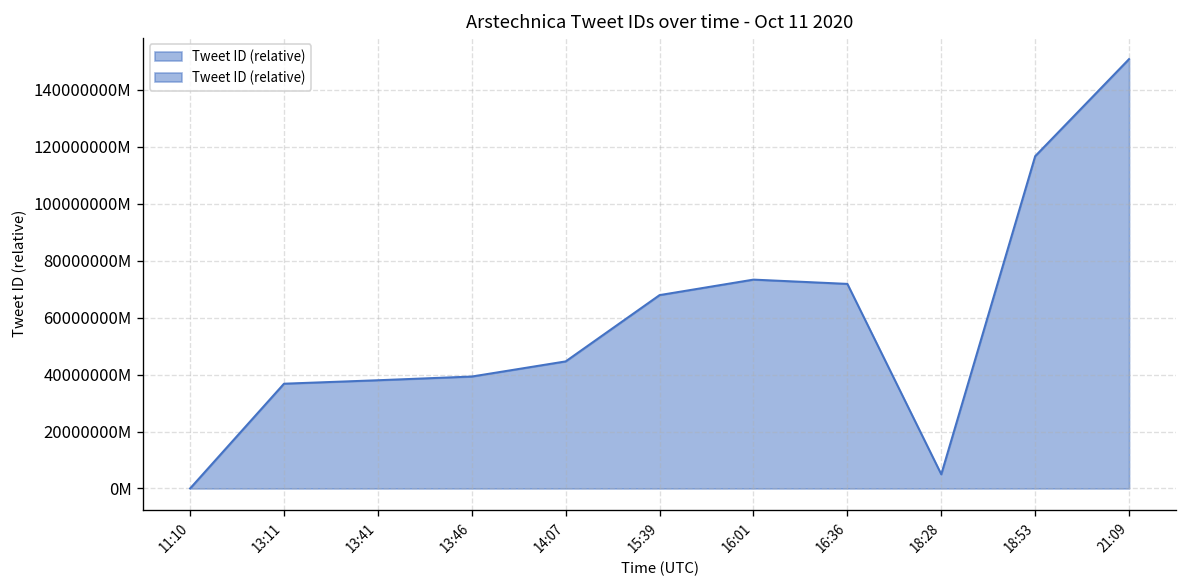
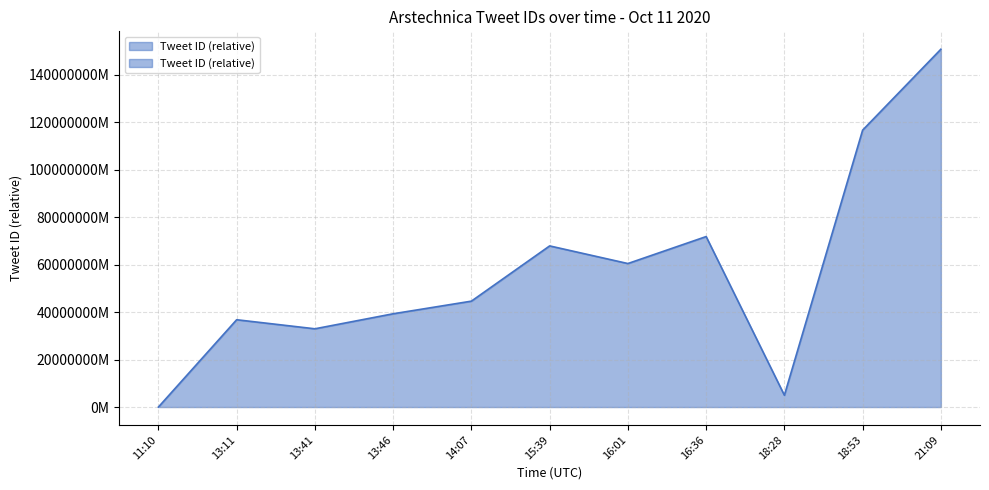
  {
    "11:10": 0,
    "13:11": 37000000000000,
-   "13:41": 38000000000000,
+   "13:41": 33000000000000,
    "13:46": 39000000000000,
    "14:07": 45000000000000,
    "15:39": 68000000000000,
-   "16:01": 73000000000000,
+   "16:01": 60000000000000,
    "16:36": 72000000000000,
    "18:28": 5000000000000,
    "18:53": 117000000000000,
    "21:09": 151000000000000
  }
